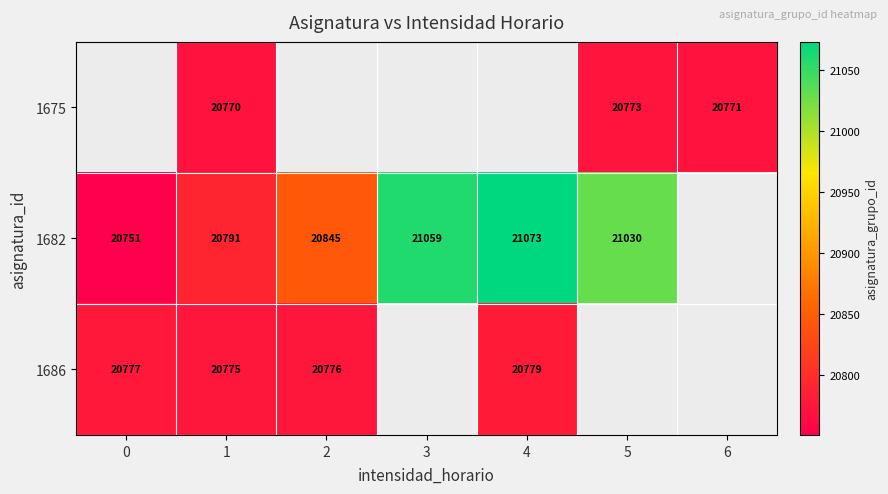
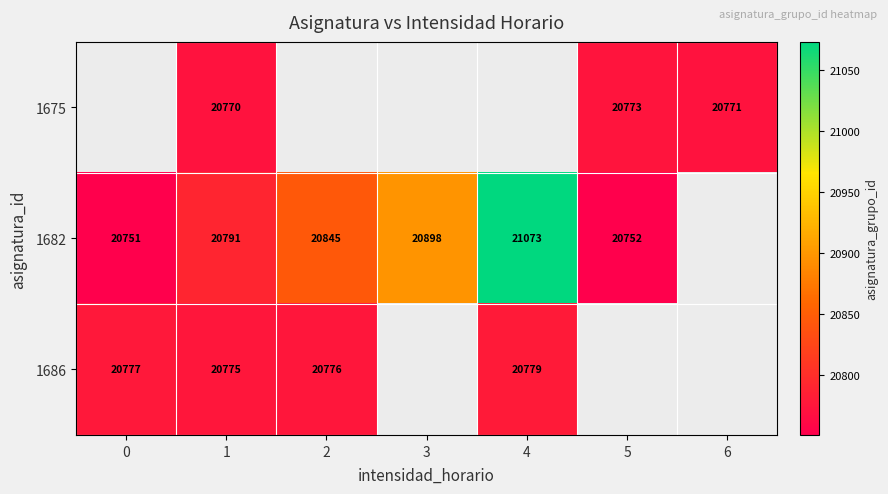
  {
    "1675": {
      "1": 20770,
      "5": 20773,
      "6": 20771
    },
    "1682": {
      "0": 20751,
      "1": 20791,
      "2": 20845,
-     "3": 21059,
+     "3": 20898,
      "4": 21073,
-     "5": 21030
+     "5": 20752
    },
    "1686": {
      "0": 20777,
      "1": 20775,
      "2": 20776,
      "4": 20779
    }
  }
